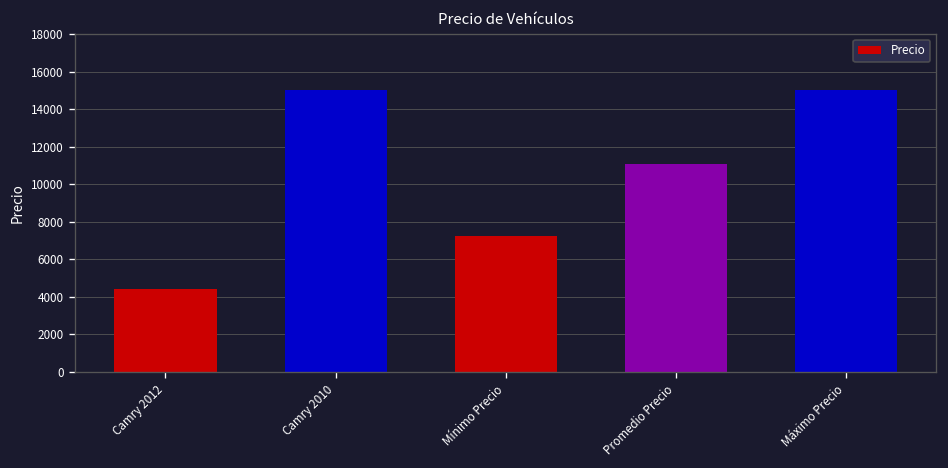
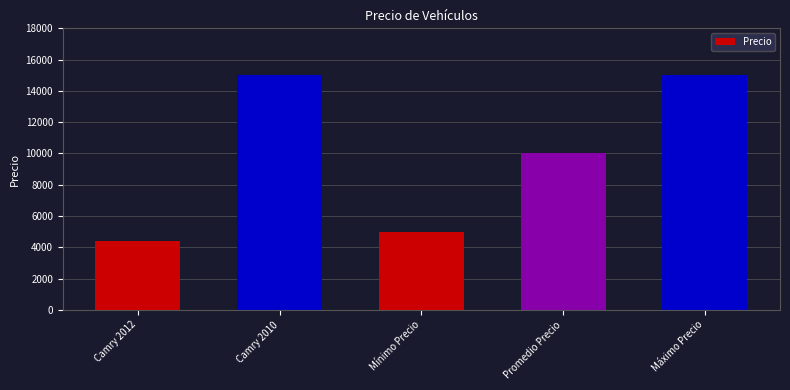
  {
    "Camry 2012": 4400,
    "Camry 2010": 15000,
-   "Mínimo Precio": 7200,
-   "Promedio Precio": 11100,
+   "Mínimo Precio": 5000,
+   "Promedio Precio": 10000,
    "Máximo Precio": 15000
  }
